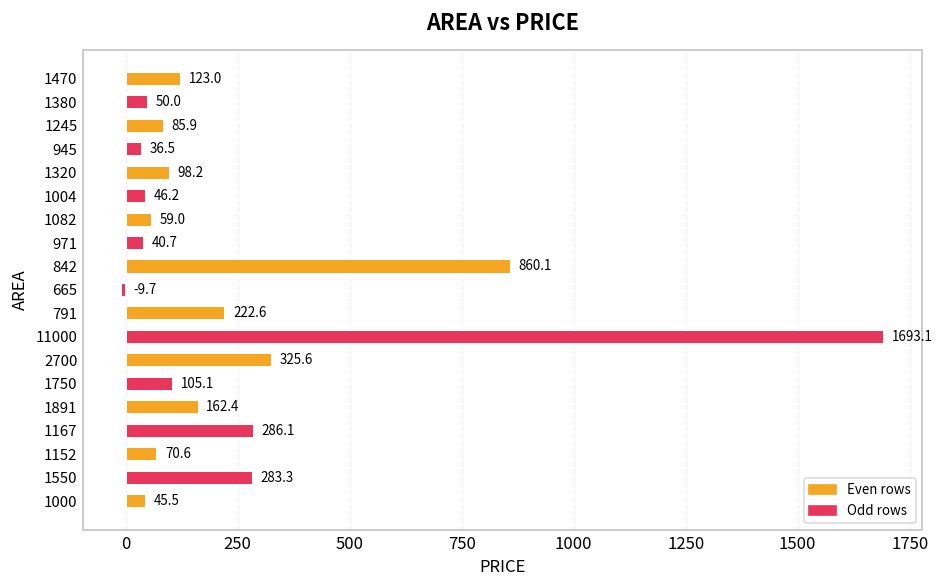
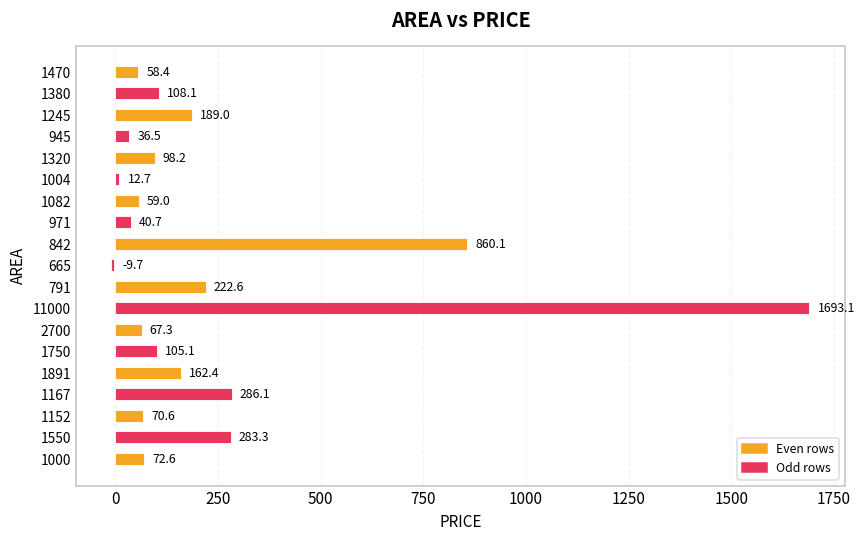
  {
-   "1470": 123.0,
-   "1380": 50.0,
-   "1245": 85.9,
+   "1470": 58.4,
+   "1380": 108.1,
+   "1245": 189.0,
    "945": 36.5,
    "1320": 98.2,
-   "1004": 46.2,
+   "1004": 12.7,
    "1082": 59.0,
    "971": 40.7,
    "842": 860.1,
    "665": -9.7,
    "791": 222.6,
    "11000": 1693.1,
-   "2700": 325.6,
+   "2700": 67.3,
    "1750": 105.1,
    "1891": 162.4,
    "1167": 286.1,
    "1152": 70.6,
    "1550": 283.3,
-   "1000": 45.5
+   "1000": 72.6
  }
